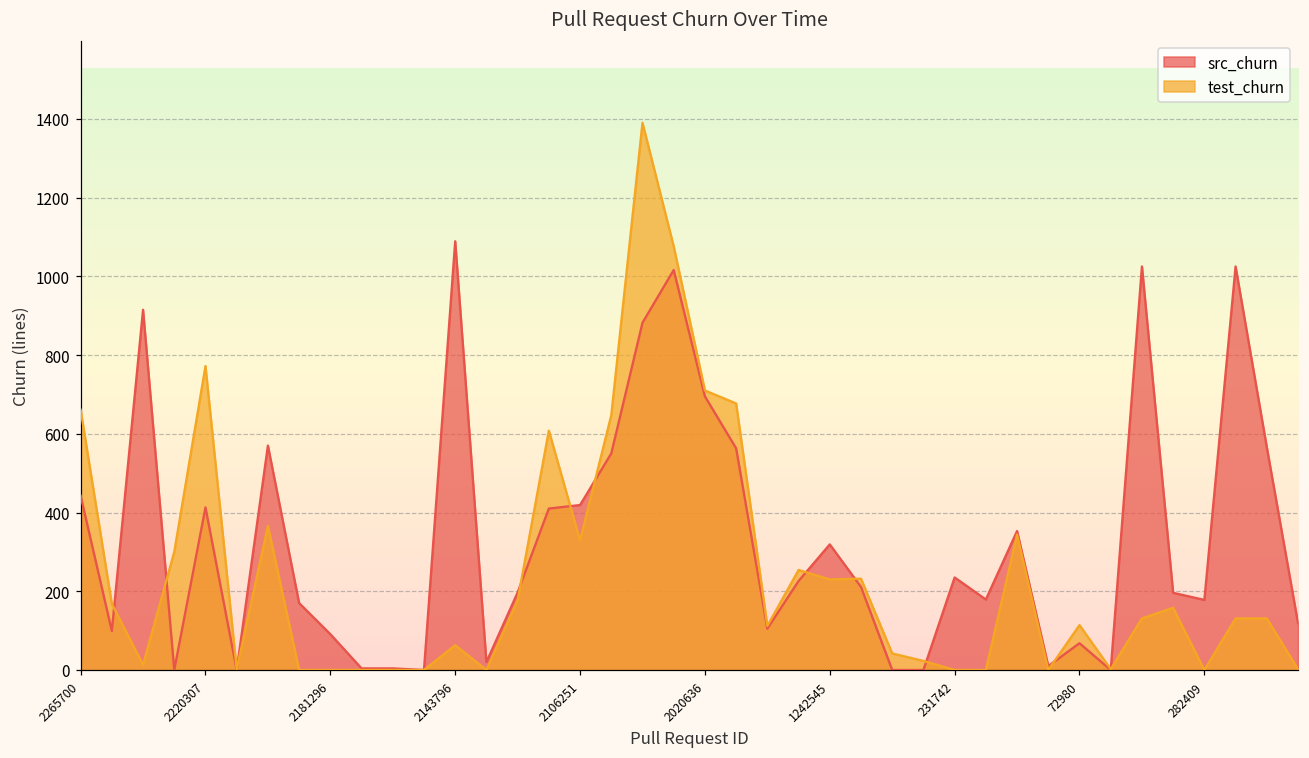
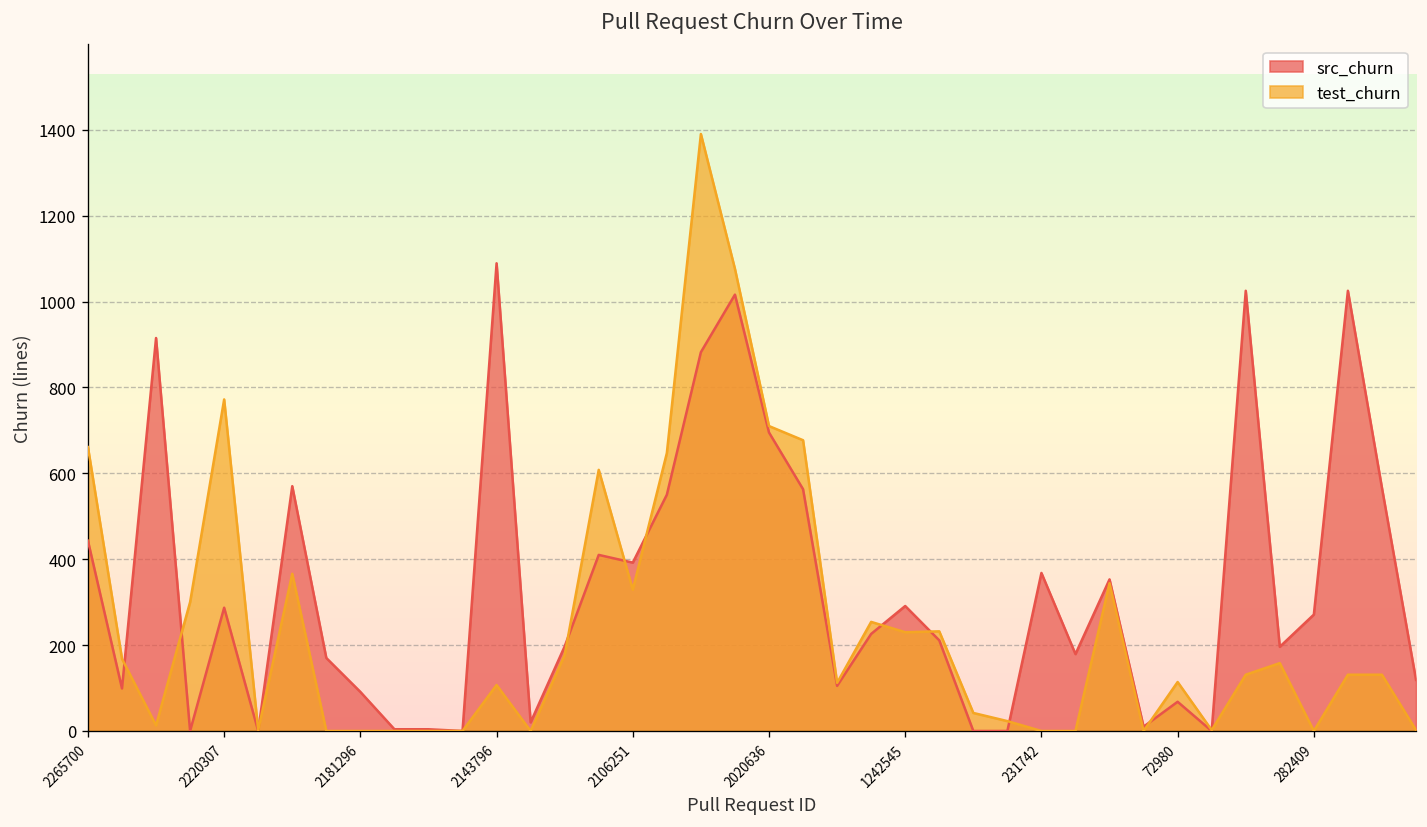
  {
    "src_churn": {
      "2265700": 440,
-     "2220307": 410,
+     "2220307": 290,
      "2181296": 90,
      "2143796": 1090,
-     "2106251": 420,
+     "2106251": 390,
      "2020636": 700,
-     "1242545": 320,
-     "231742": 240,
+     "1242545": 290,
+     "231742": 370,
      "72980": 70,
-     "282409": 180
+     "282409": 270
    },
    "test_churn": {
      "2265700": 660,
      "2220307": 770,
      "2181296": 0,
-     "2143796": 60,
+     "2143796": 110,
      "2106251": 330,
      "2020636": 710,
      "1242545": 230,
      "231742": 0,
      "72980": 110,
      "282409": 0
    }
  }
